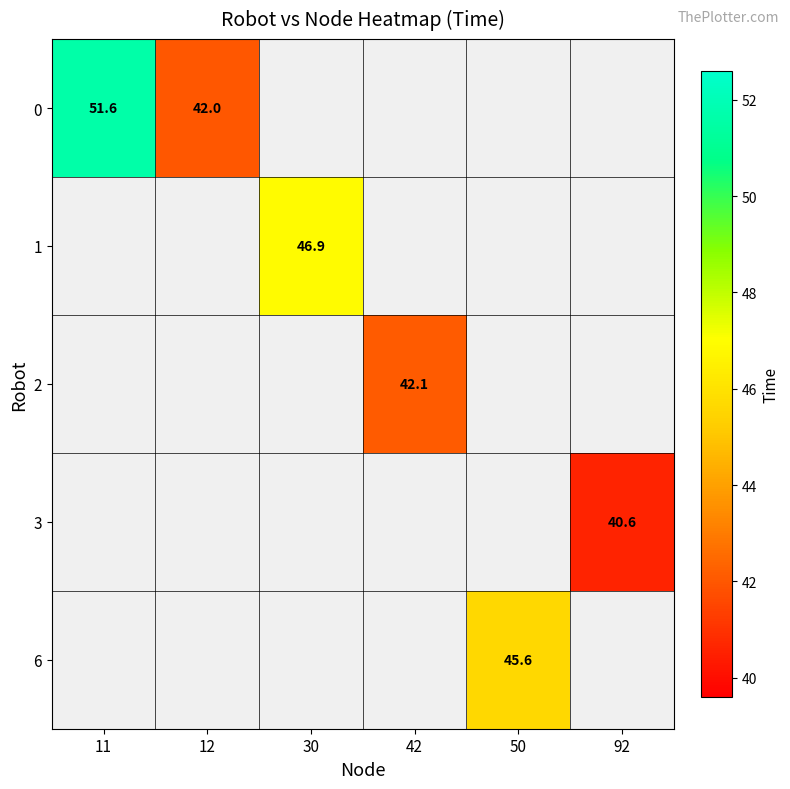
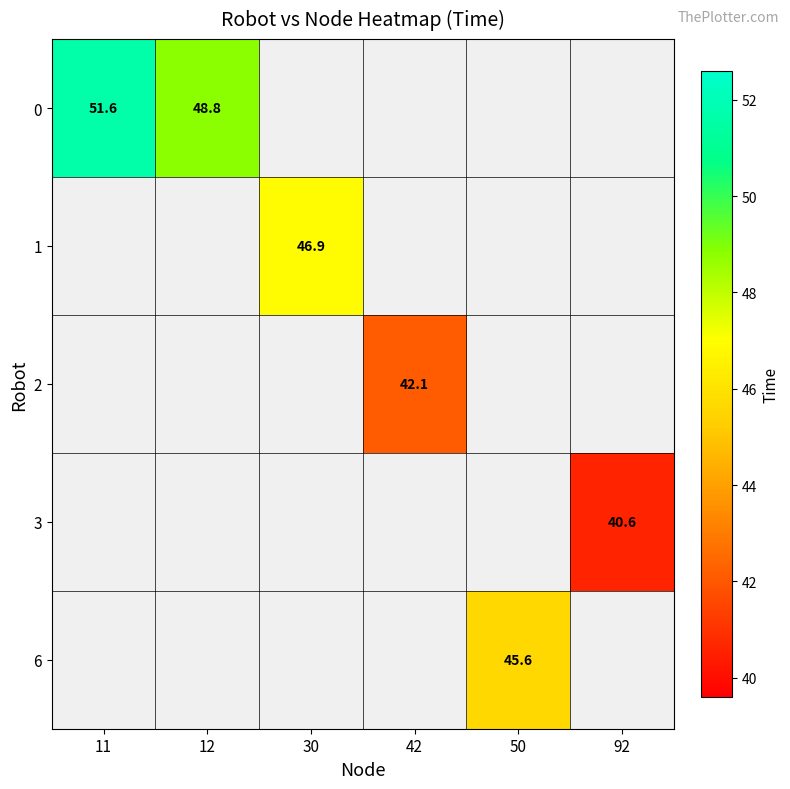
  {
    "0": {
      "11": 51.6,
-     "12": 42.0
+     "12": 48.8
    },
    "1": {
      "30": 46.9
    },
    "2": {
      "42": 42.1
    },
    "3": {
      "92": 40.6
    },
    "6": {
      "50": 45.6
    }
  }
